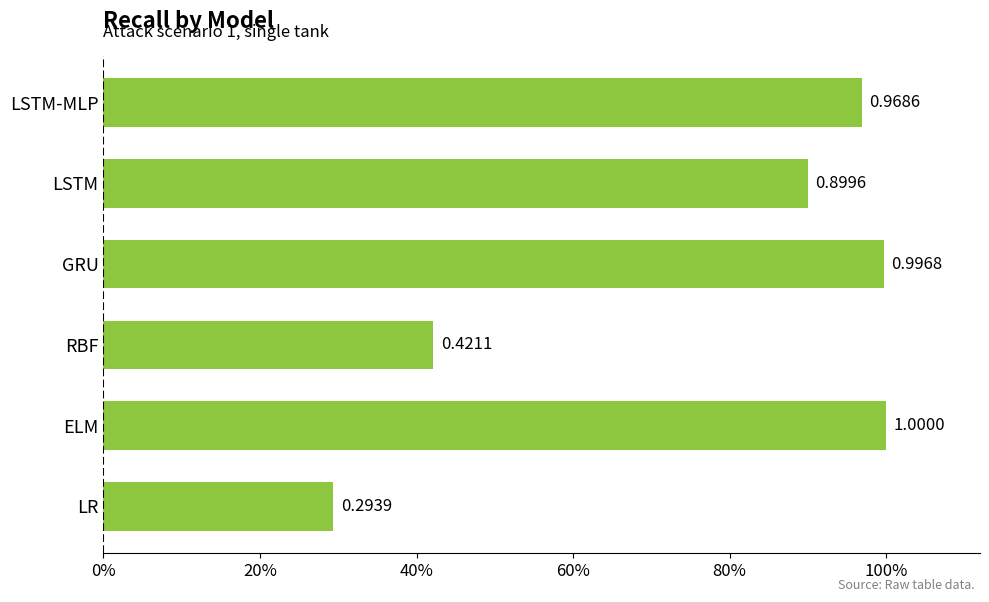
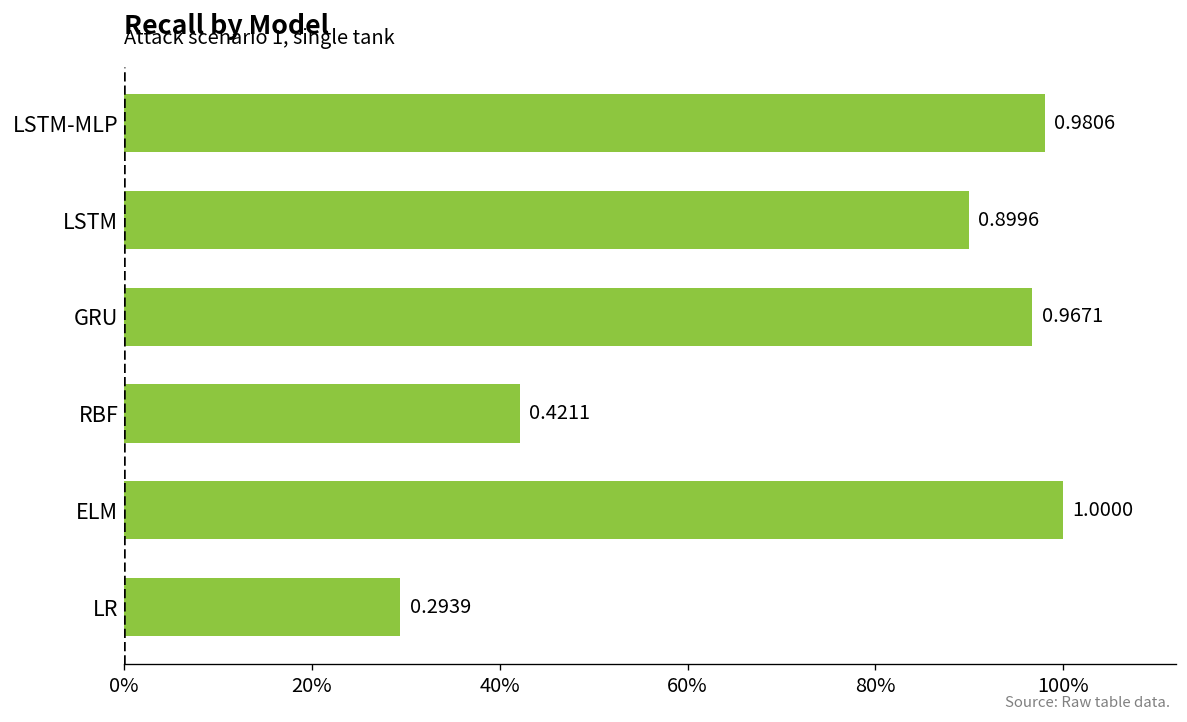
  {
-   "LSTM-MLP": 0.9686,
+   "LSTM-MLP": 0.9806,
    "LSTM": 0.8996,
-   "GRU": 0.9968,
+   "GRU": 0.9671,
    "RBF": 0.4211,
    "ELM": 1.0000,
    "LR": 0.2939
  }
